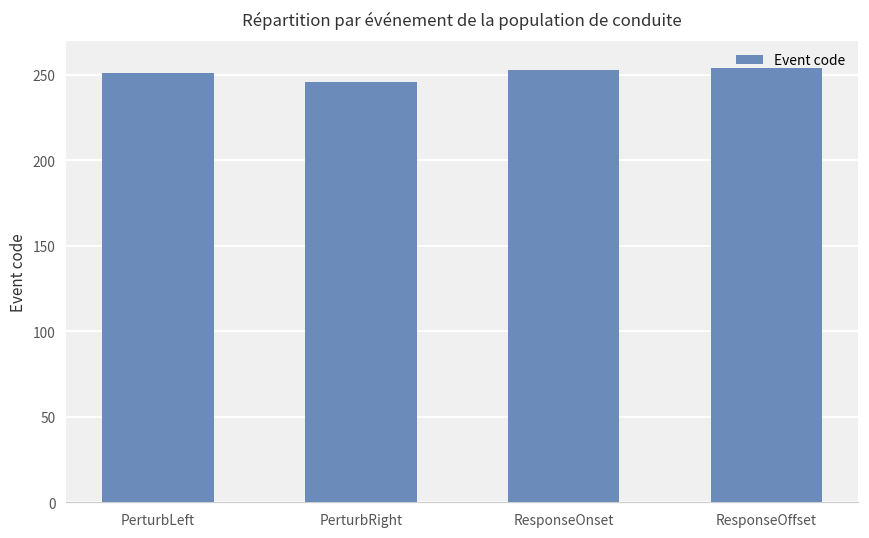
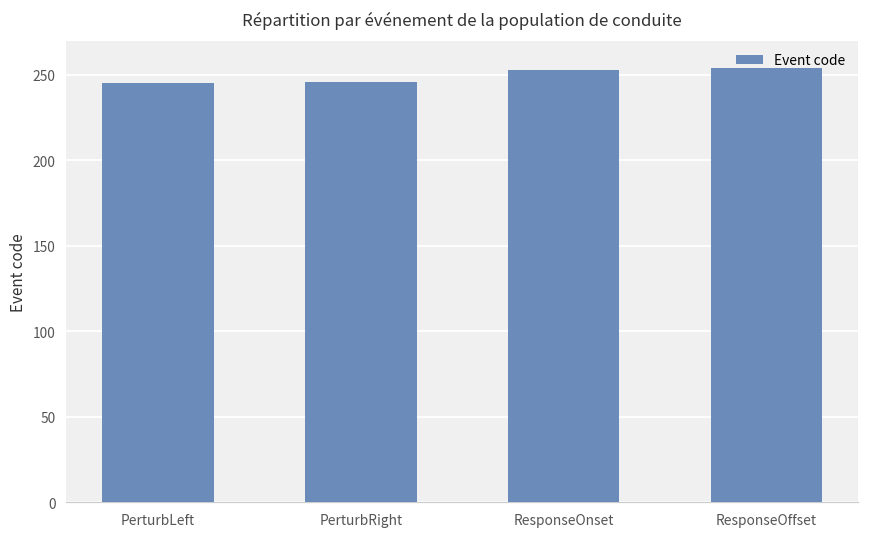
  {
-   "PerturbLeft": 251,
+   "PerturbLeft": 245,
    "PerturbRight": 246,
    "ResponseOnset": 253,
    "ResponseOffset": 254
  }
